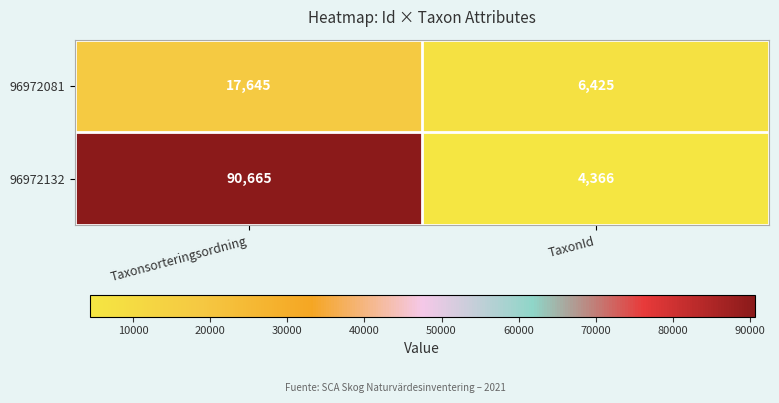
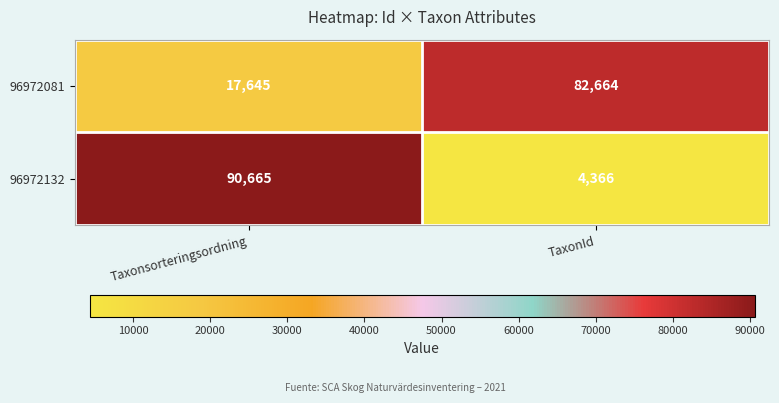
  {
    "96972081": {
-     "TaxonId": "6,425"
+     "TaxonId": "82,664"
    }
  }
